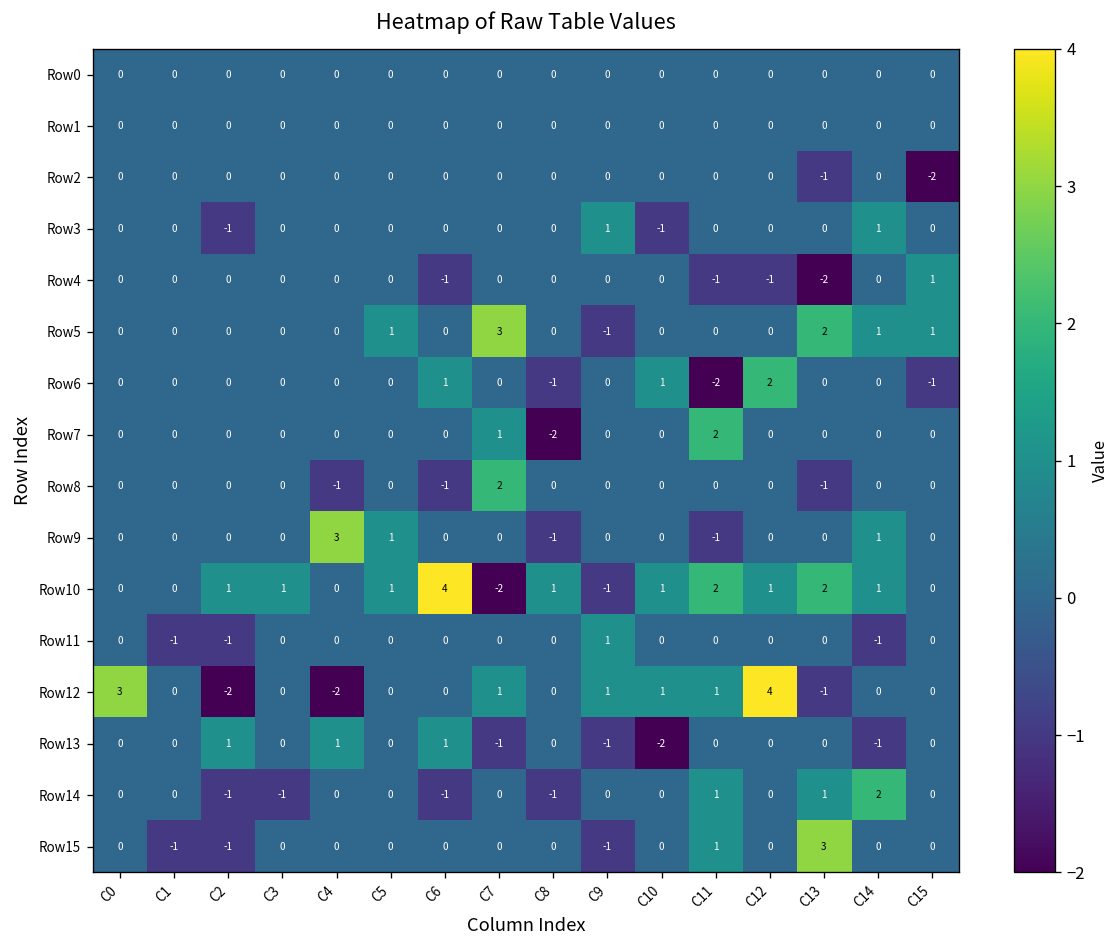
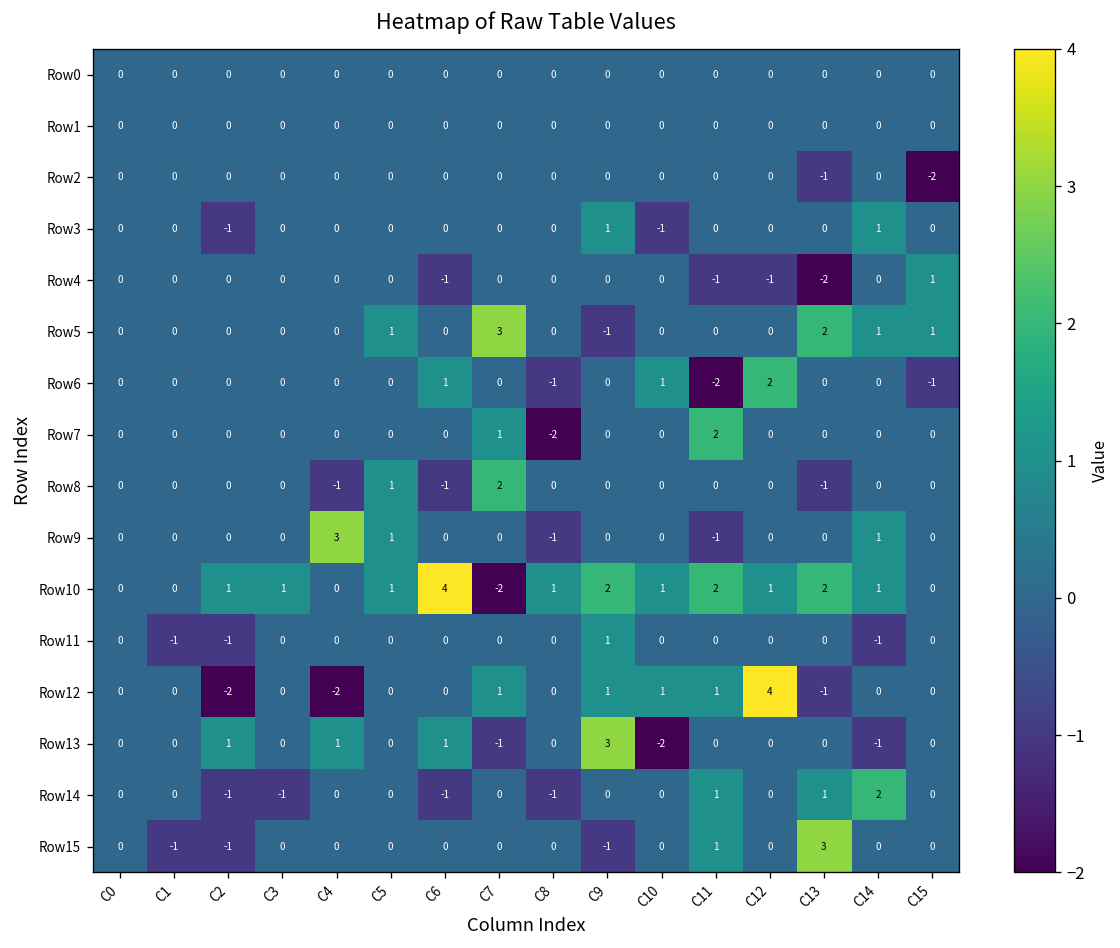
  {
    "Row8": {
      "C0": 0,
      "C1": 0,
      "C2": 0,
      "C3": 0,
      "C4": -1,
-     "C5": 0,
+     "C5": 1,
      "C6": -1,
      "C7": 2,
      "C8": 0,
      "C9": 0,
      "C10": 0,
      "C11": 0,
      "C12": 0,
      "C13": -1,
      "C14": 0,
      "C15": 0
    },
    "Row10": {
      "C0": 0,
      "C1": 0,
      "C2": 1,
      "C3": 1,
      "C4": 0,
      "C5": 1,
      "C6": 4,
      "C7": -2,
      "C8": 1,
-     "C9": -1,
+     "C9": 2,
      "C10": 1,
      "C11": 2,
      "C12": 1,
      "C13": 2,
      "C14": 1,
      "C15": 0
    },
    "Row12": {
-     "C0": 3,
+     "C0": 0,
      "C1": 0,
      "C2": -2,
      "C3": 0,
      "C4": -2,
      "C5": 0,
      "C6": 0,
      "C7": 1,
      "C8": 0,
      "C9": 1,
      "C10": 1,
      "C11": 1,
      "C12": 4,
      "C13": -1,
      "C14": 0,
      "C15": 0
    },
    "Row13": {
      "C0": 0,
      "C1": 0,
      "C2": 1,
      "C3": 0,
      "C4": 1,
      "C5": 0,
      "C6": 1,
      "C7": -1,
      "C8": 0,
-     "C9": -1,
+     "C9": 3,
      "C10": -2,
      "C11": 0,
      "C12": 0,
      "C13": 0,
      "C14": -1,
      "C15": 0
    }
  }
